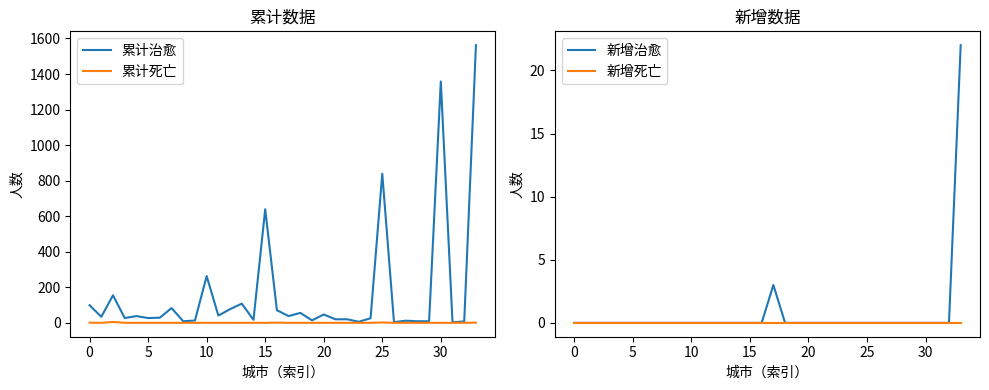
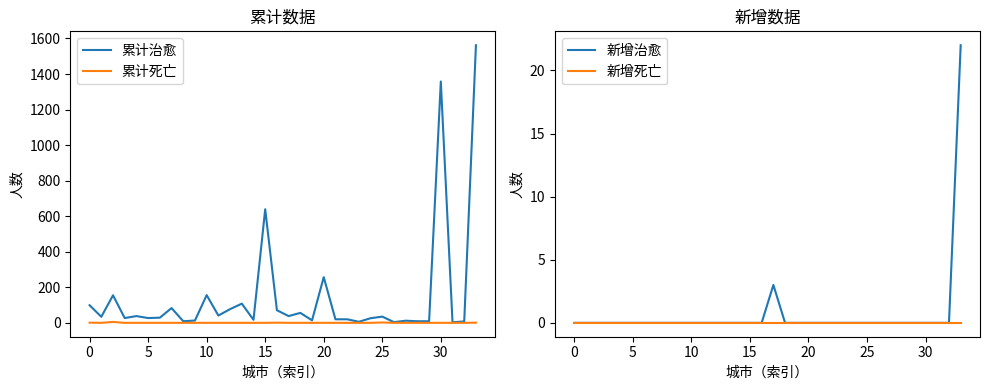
  {
    "累计数据": {
      "累计治愈": {
        "0": 100,
        "5": 30,
-       "10": 260,
+       "10": 160,
        "15": 640,
-       "20": 50,
-       "25": 840,
+       "20": 260,
+       "25": 40,
        "30": 1360
      },
      "累计死亡": {
        "0": 0,
        "5": 0,
        "10": 0,
        "15": 0,
        "20": 0,
        "25": 0,
        "30": 0
      }
    }
  }
